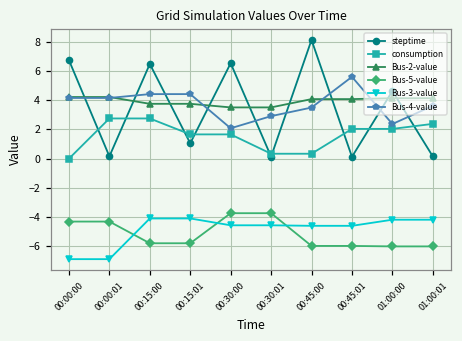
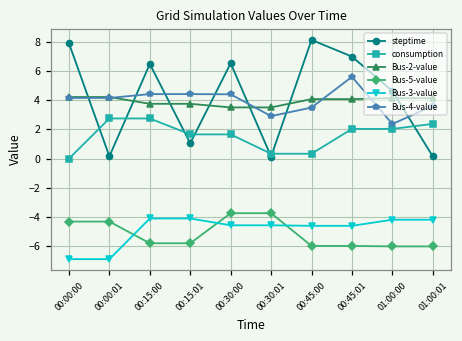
  {
    "steptime": {
-     "00:00:00": 6.7,
+     "00:00:00": 7.9,
      "00:00:01": 0.2,
      "00:15:00": 6.5,
      "00:15:01": 1.1,
      "00:30:00": 6.5,
      "00:30:01": 0.1,
      "00:45:00": 8.1,
-     "00:45:01": 0.1,
+     "00:45:01": 7.0,
      "01:00:01": 0.2
    },
    "Bus-4-value": {
      "00:15:00": 4.4,
      "00:15:01": 4.4,
-     "00:30:00": 2.1,
+     "00:30:00": 4.4,
      "00:30:01": 2.9,
      "00:45:00": 3.5,
      "00:45:01": 5.6,
      "01:00:00": 2.4
    }
  }
